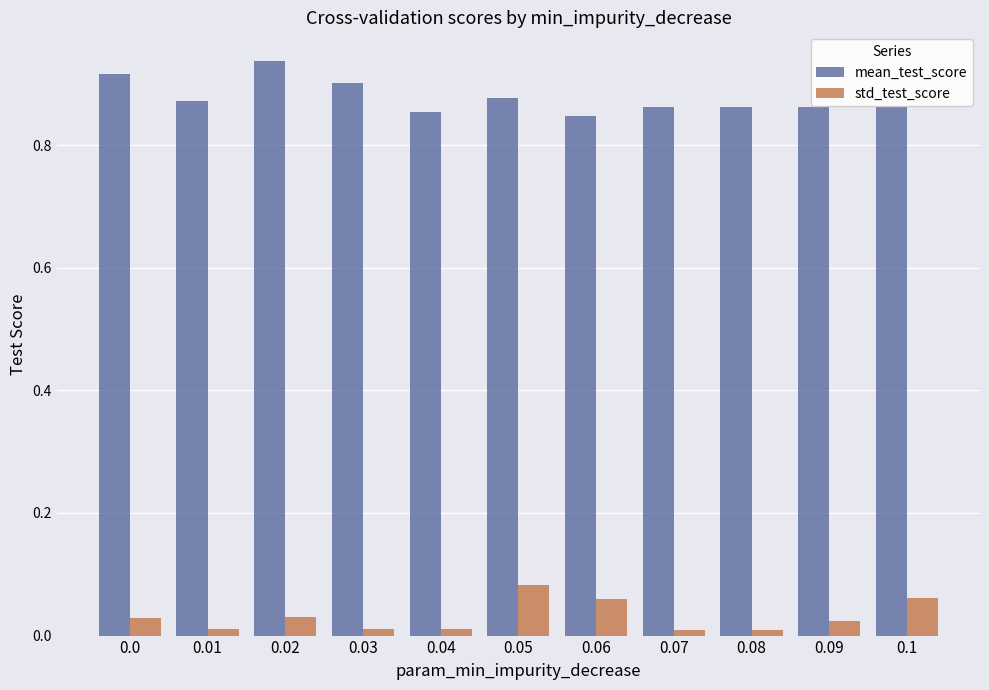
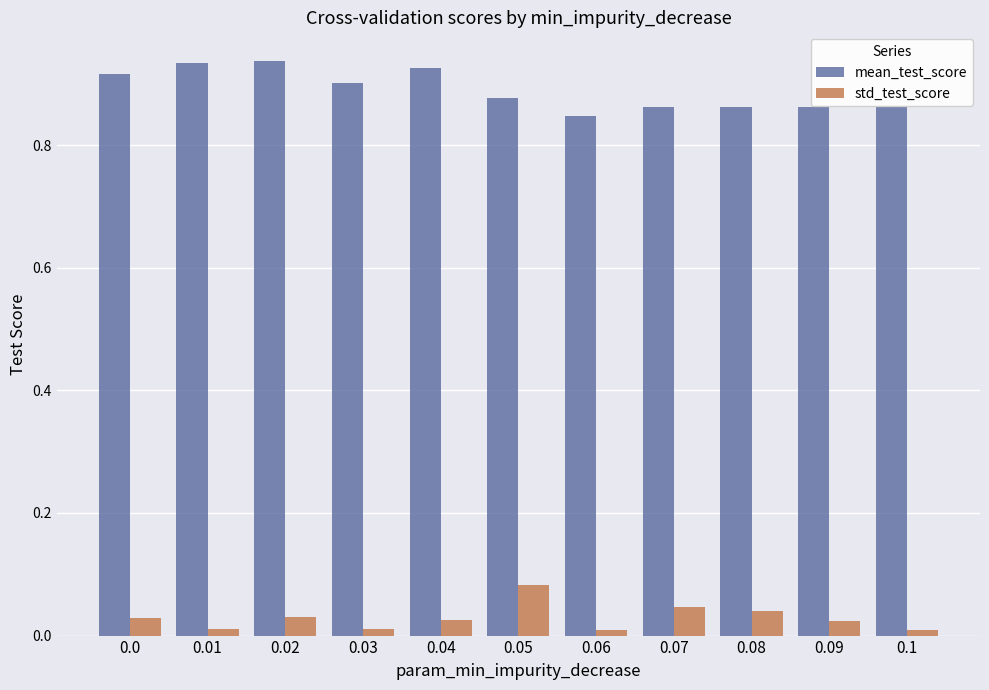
  {
    "mean_test_score": {
      "0.0": 0.92,
-     "0.01": 0.87,
+     "0.01": 0.93,
      "0.02": 0.94,
      "0.03": 0.90,
-     "0.04": 0.85,
+     "0.04": 0.93,
      "0.05": 0.88,
      "0.06": 0.85,
      "0.07": 0.86,
      "0.08": 0.86,
      "0.09": 0.86,
      "0.1": 0.86
    },
    "std_test_score": {
      "0.0": 0.03,
      "0.01": 0.01,
      "0.02": 0.03,
      "0.03": 0.01,
-     "0.04": 0.01,
+     "0.04": 0.03,
      "0.05": 0.08,
-     "0.06": 0.06,
-     "0.07": 0.01,
-     "0.08": 0.01,
+     "0.06": 0.01,
+     "0.07": 0.05,
+     "0.08": 0.04,
      "0.09": 0.02,
-     "0.1": 0.06
+     "0.1": 0.01
    }
  }
